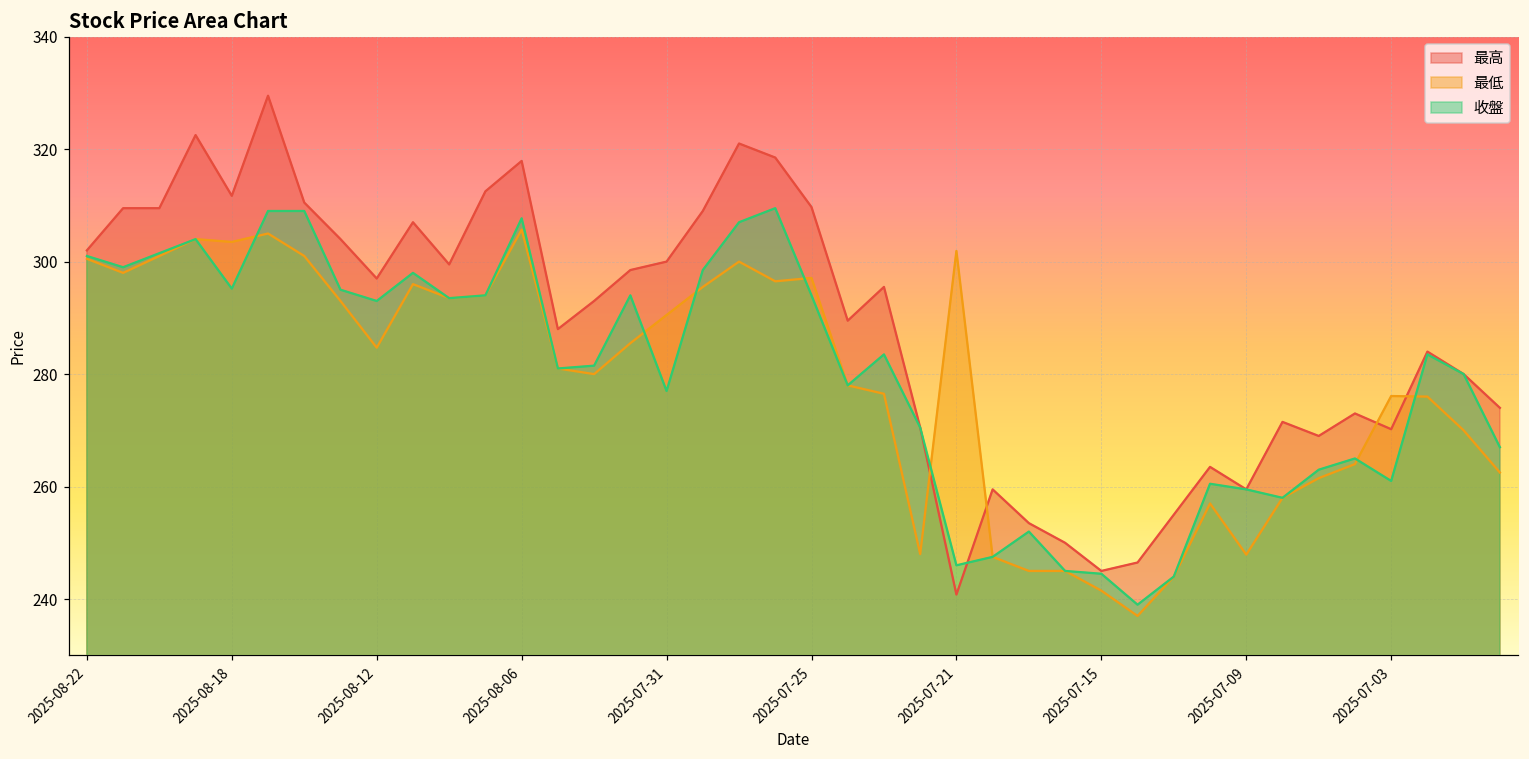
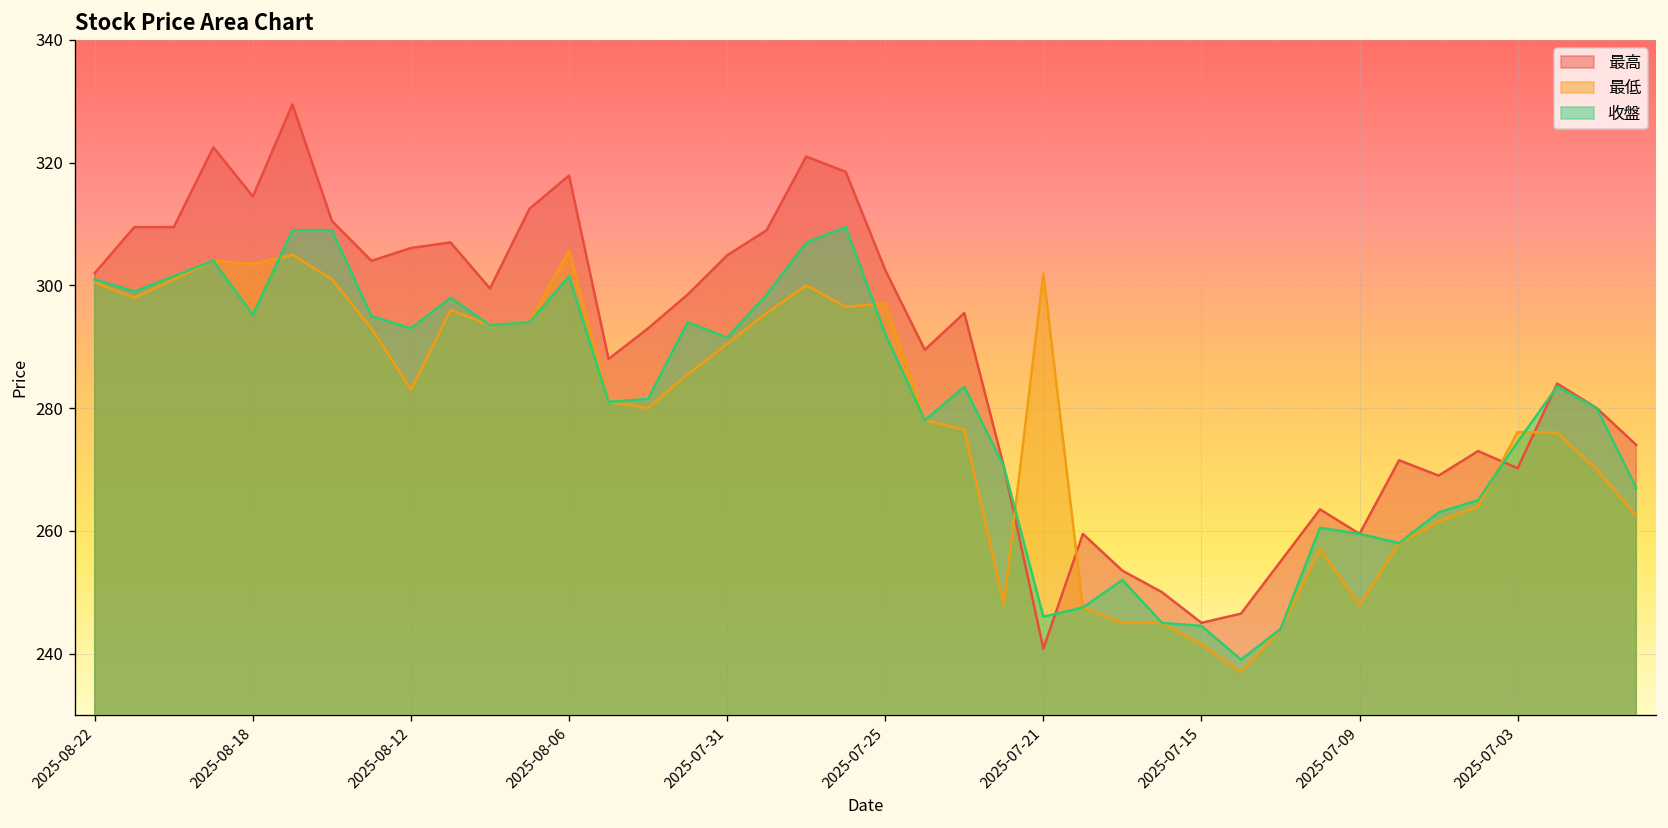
  {
    "最高": {
      "2025-08-22": 302,
-     "2025-08-18": 312,
-     "2025-08-12": 297,
+     "2025-08-18": 315,
+     "2025-08-12": 306,
      "2025-08-06": 318,
-     "2025-07-31": 300,
-     "2025-07-25": 310,
+     "2025-07-31": 305,
+     "2025-07-25": 303,
      "2025-07-21": 241,
      "2025-07-03": 270
    },
    "最低": {
      "2025-08-22": 301,
      "2025-08-18": 304,
-     "2025-08-12": 285,
+     "2025-08-12": 283,
      "2025-08-06": 306,
      "2025-07-31": 291,
      "2025-07-25": 297,
      "2025-07-21": 302,
      "2025-07-15": 242,
      "2025-07-09": 248,
      "2025-07-03": 276
    },
    "收盤": {
      "2025-08-22": 301,
      "2025-08-18": 295,
      "2025-08-12": 293,
-     "2025-08-06": 308,
-     "2025-07-31": 277,
-     "2025-07-25": 294,
+     "2025-08-06": 302,
+     "2025-07-31": 292,
+     "2025-07-25": 292,
      "2025-07-21": 246,
-     "2025-07-03": 261
+     "2025-07-03": 275
    }
  }
